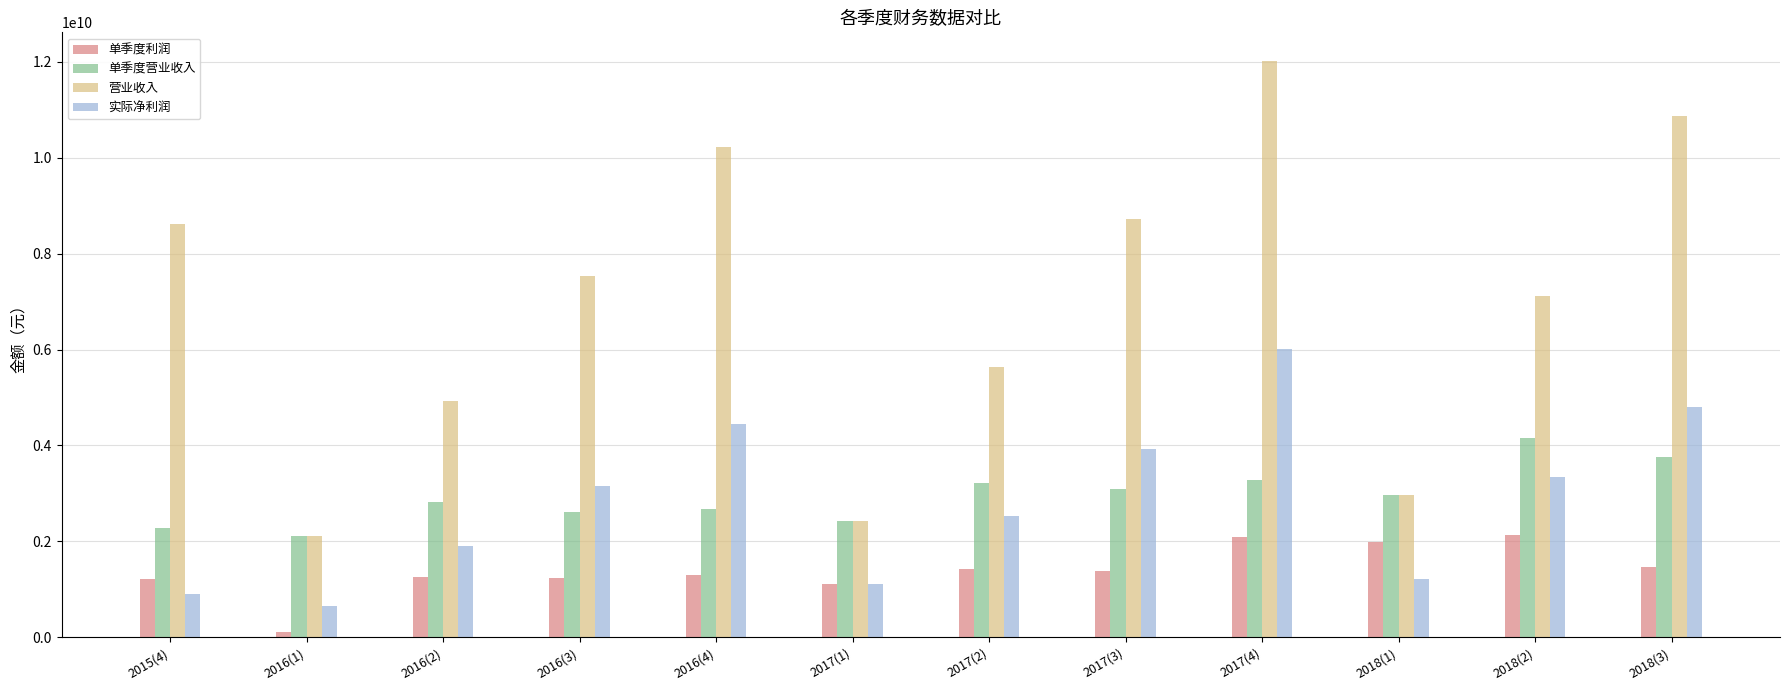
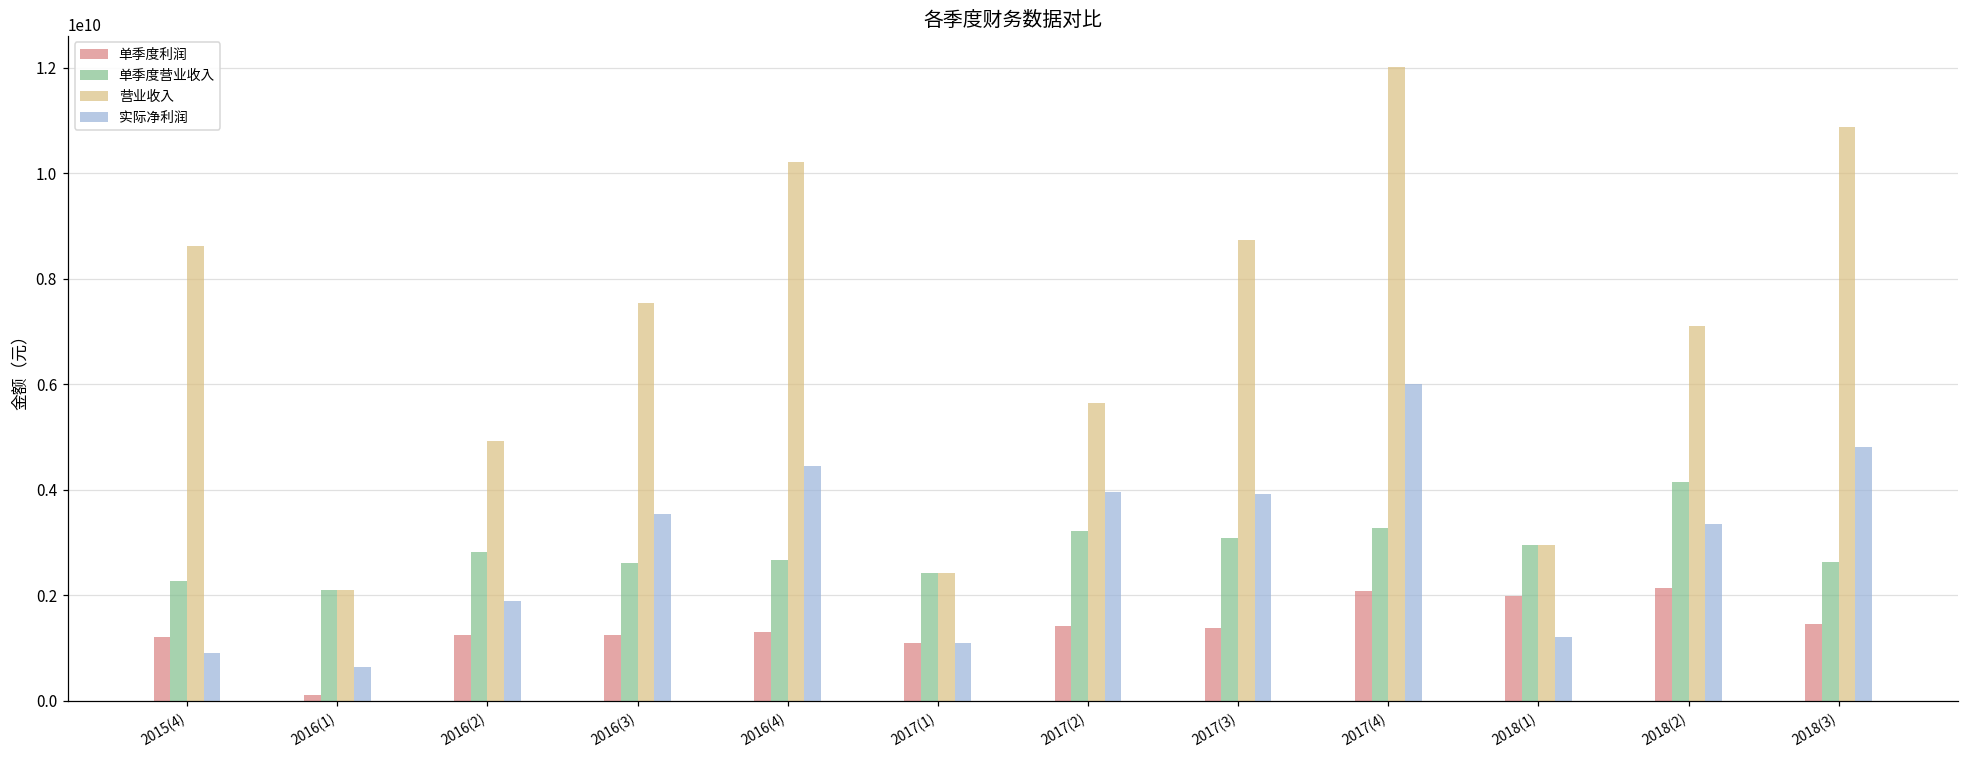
  {
    "单季度利润": {
      "2015(4)": 1200000000,
      "2016(1)": 100000000,
      "2016(2)": 1300000000,
      "2016(3)": 1200000000,
      "2016(4)": 1300000000,
      "2017(1)": 1100000000,
      "2017(2)": 1400000000,
      "2017(3)": 1400000000,
      "2017(4)": 2100000000,
      "2018(1)": 2000000000,
      "2018(2)": 2100000000,
      "2018(3)": 1500000000
    },
    "单季度营业收入": {
      "2015(4)": 2300000000,
      "2016(1)": 2100000000,
      "2016(2)": 2800000000,
      "2016(3)": 2600000000,
      "2016(4)": 2700000000,
      "2017(1)": 2400000000,
      "2017(2)": 3200000000,
      "2017(3)": 3100000000,
      "2017(4)": 3300000000,
      "2018(1)": 3000000000,
      "2018(2)": 4200000000,
-     "2018(3)": 3800000000
+     "2018(3)": 2600000000
    },
    "营业收入": {
      "2015(4)": 8600000000,
      "2016(1)": 2100000000,
      "2016(2)": 4900000000,
      "2016(3)": 7500000000,
      "2016(4)": 10200000000,
      "2017(1)": 2400000000,
      "2017(2)": 5600000000,
      "2017(3)": 8700000000,
      "2017(4)": 12000000000,
      "2018(1)": 3000000000,
      "2018(2)": 7100000000,
      "2018(3)": 10900000000
    },
    "实际净利润": {
      "2015(4)": 900000000,
      "2016(1)": 600000000,
      "2016(2)": 1900000000,
-     "2016(3)": 3100000000,
+     "2016(3)": 3600000000,
      "2016(4)": 4500000000,
      "2017(1)": 1100000000,
-     "2017(2)": 2500000000,
+     "2017(2)": 4000000000,
      "2017(3)": 3900000000,
      "2017(4)": 6000000000,
      "2018(1)": 1200000000,
      "2018(2)": 3300000000,
      "2018(3)": 4800000000
    }
  }
